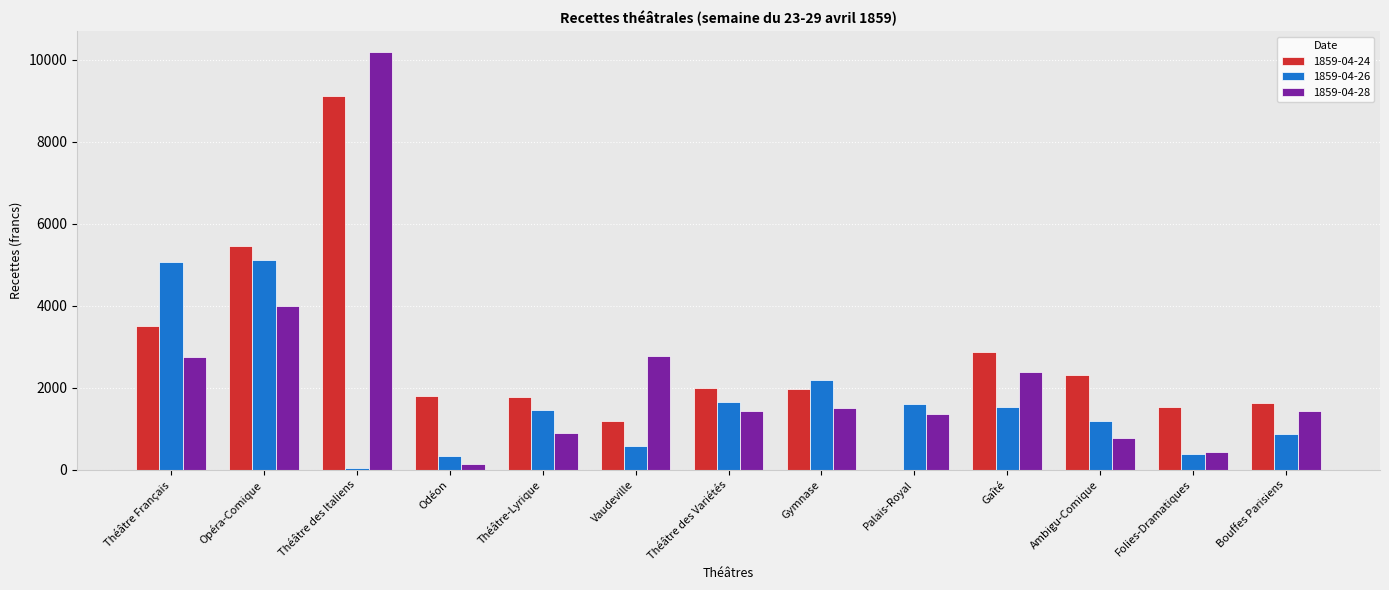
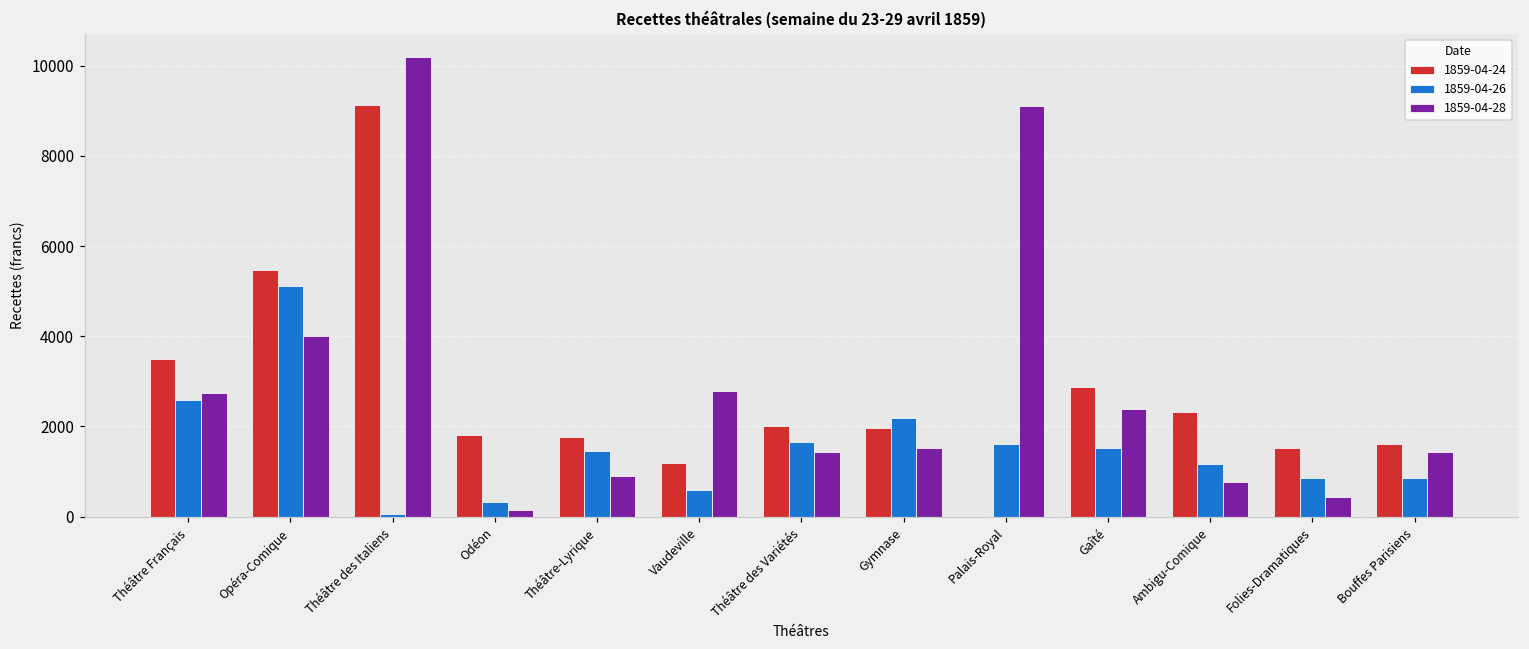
  {
    "1859-04-24": {
      "Théâtre Français": 3500,
      "Opéra-Comique": 5500,
      "Théâtre des Italiens": 9100,
      "Odéon": 1800,
      "Théâtre-Lyrique": 1800,
      "Vaudeville": 1200,
      "Théâtre des Variétés": 2000,
      "Gymnase": 2000,
      "Palais-Royal": 0,
      "Gaîté": 2900,
      "Ambigu-Comique": 2300,
      "Folies-Dramatiques": 1500,
      "Bouffes Parisiens": 1600
    },
    "1859-04-26": {
-     "Théâtre Français": 5100,
+     "Théâtre Français": 2600,
      "Opéra-Comique": 5100,
      "Odéon": 300,
      "Théâtre-Lyrique": 1500,
      "Vaudeville": 600,
      "Théâtre des Variétés": 1600,
      "Gymnase": 2200,
      "Palais-Royal": 1600,
      "Gaîté": 1500,
      "Ambigu-Comique": 1200,
-     "Folies-Dramatiques": 400,
+     "Folies-Dramatiques": 900,
      "Bouffes Parisiens": 900
    },
    "1859-04-28": {
      "Théâtre Français": 2700,
      "Opéra-Comique": 4000,
      "Théâtre des Italiens": 10200,
      "Odéon": 100,
      "Théâtre-Lyrique": 900,
      "Vaudeville": 2800,
      "Théâtre des Variétés": 1400,
      "Gymnase": 1500,
-     "Palais-Royal": 1400,
+     "Palais-Royal": 9100,
      "Gaîté": 2400,
      "Ambigu-Comique": 800,
      "Folies-Dramatiques": 400,
      "Bouffes Parisiens": 1400
    }
  }
